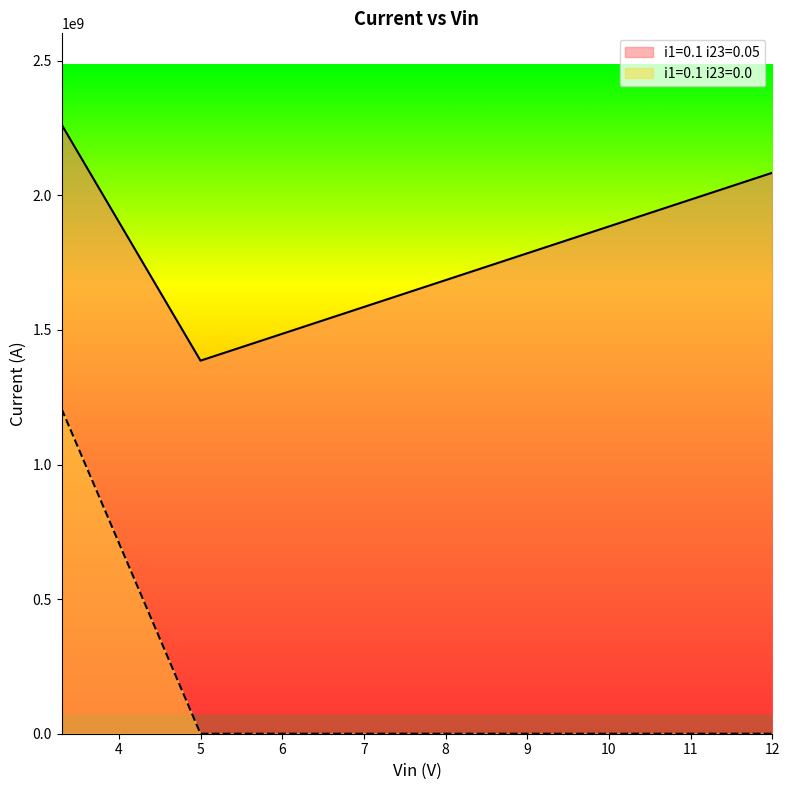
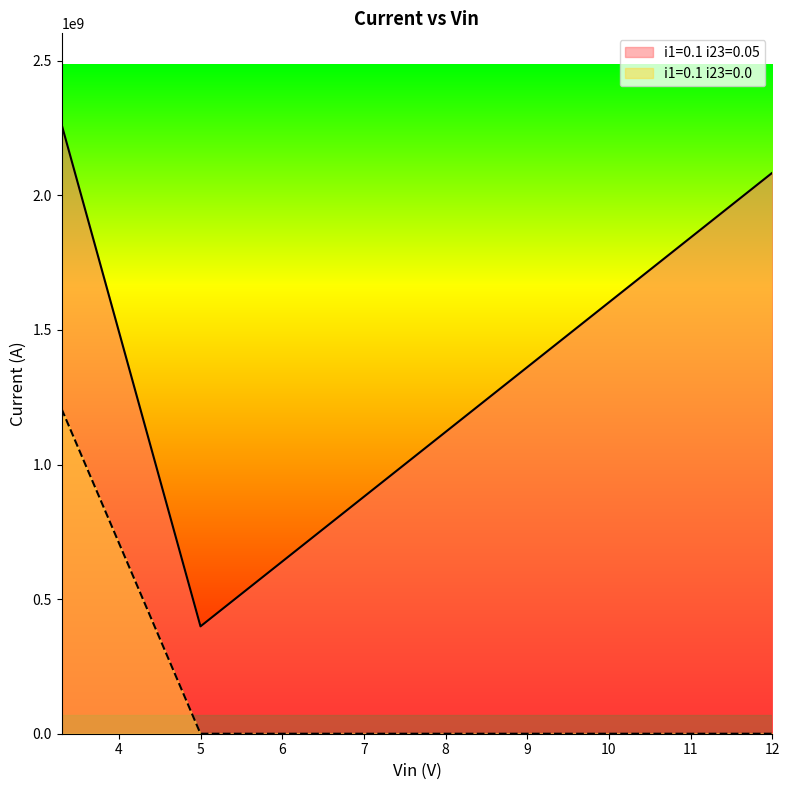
  {
    "i1=0.1 i23=0.05": {
-     "5": 1390000000,
+     "5": 400000000,
      "12": 2080000000
    },
    "i1=0.1 i23=0.0": {
      "5": 0,
      "12": 0
    }
  }
